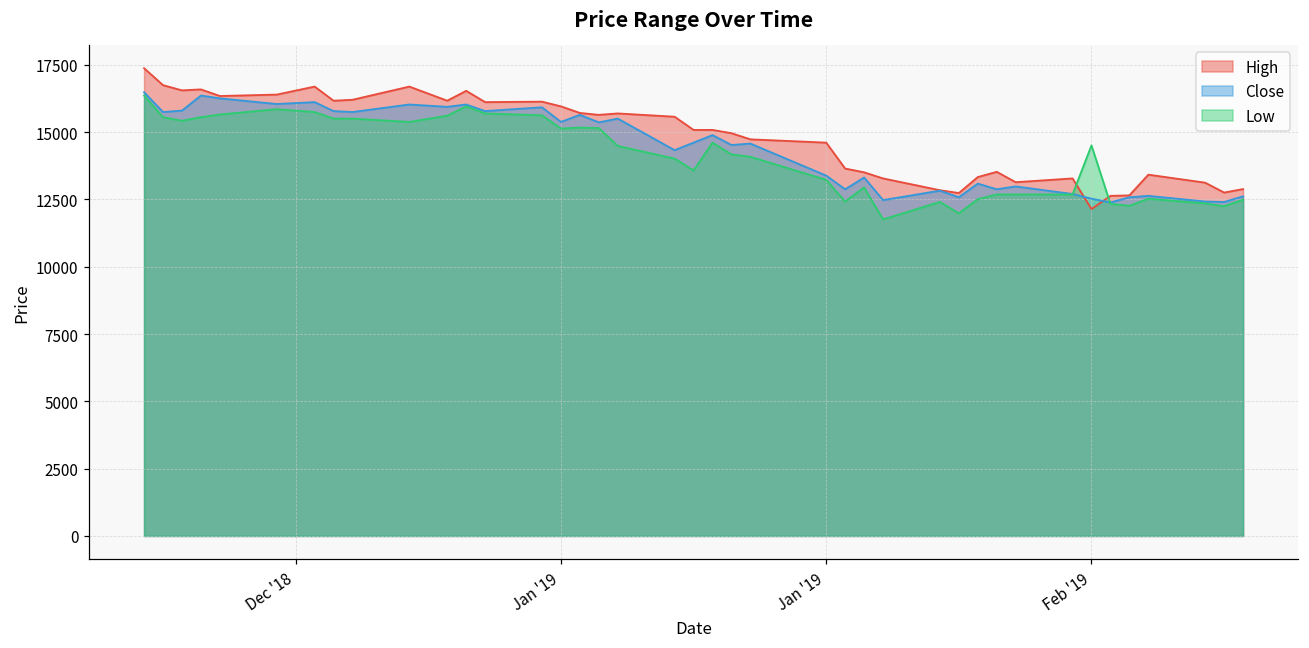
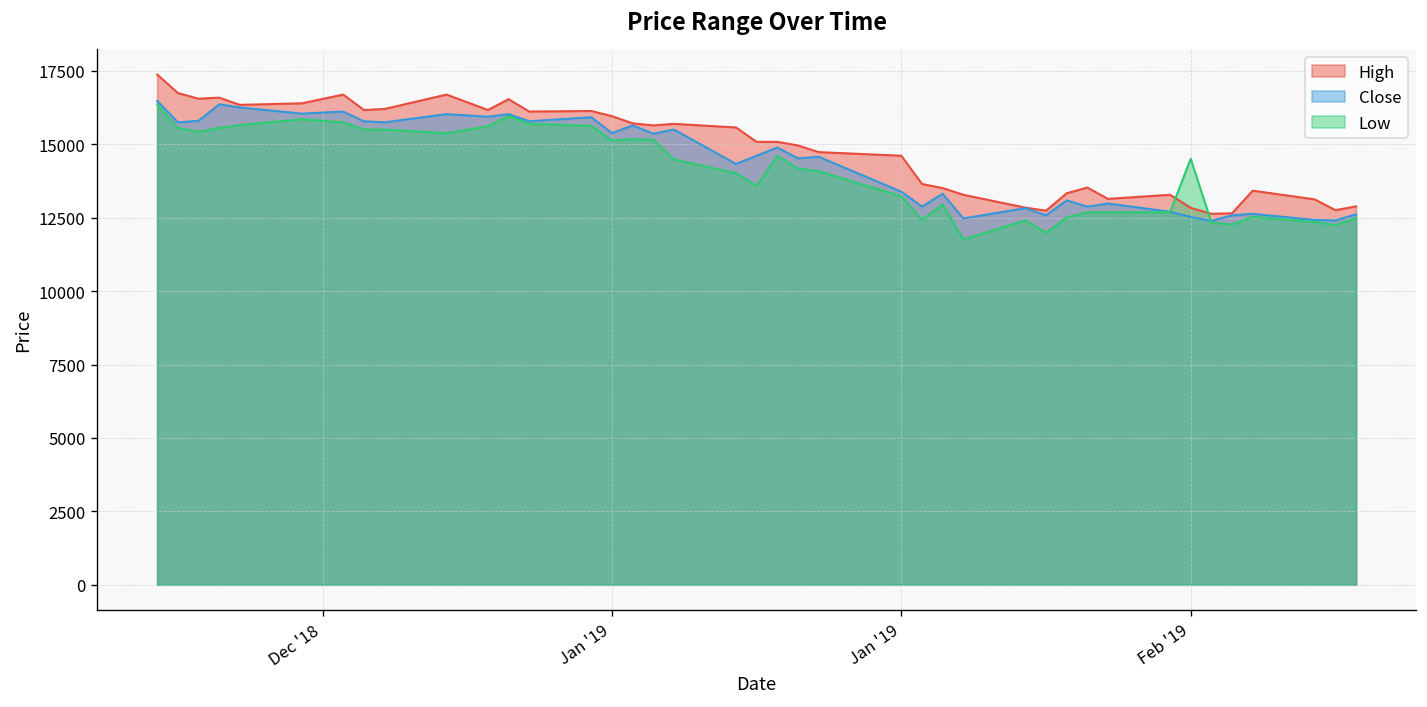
  {
    "High": {
-     "Feb '19": 12100
+     "Feb '19": 12800
    },
    "Close": {
      "Feb '19": 12500
    },
    "Low": {
      "Feb '19": 14500
    }
  }
